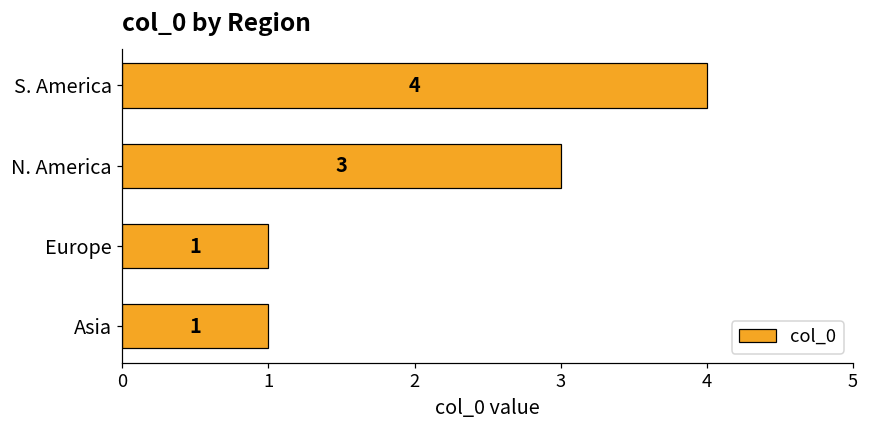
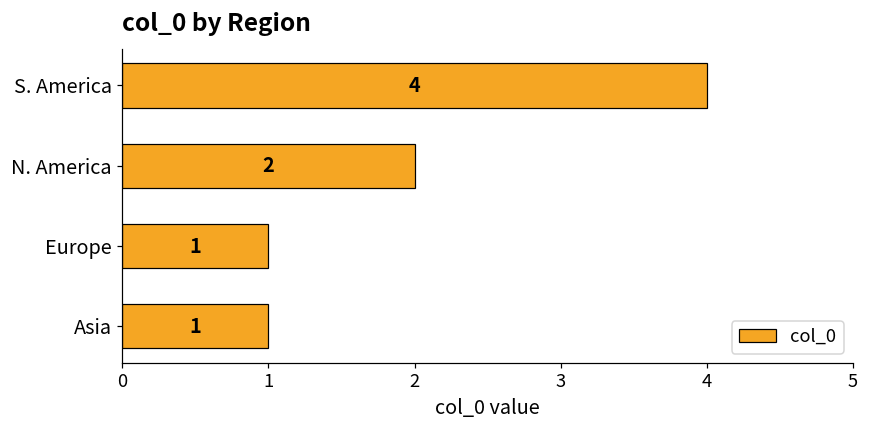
  {
    "S. America": 4,
-   "N. America": 3,
+   "N. America": 2,
    "Europe": 1,
    "Asia": 1
  }
